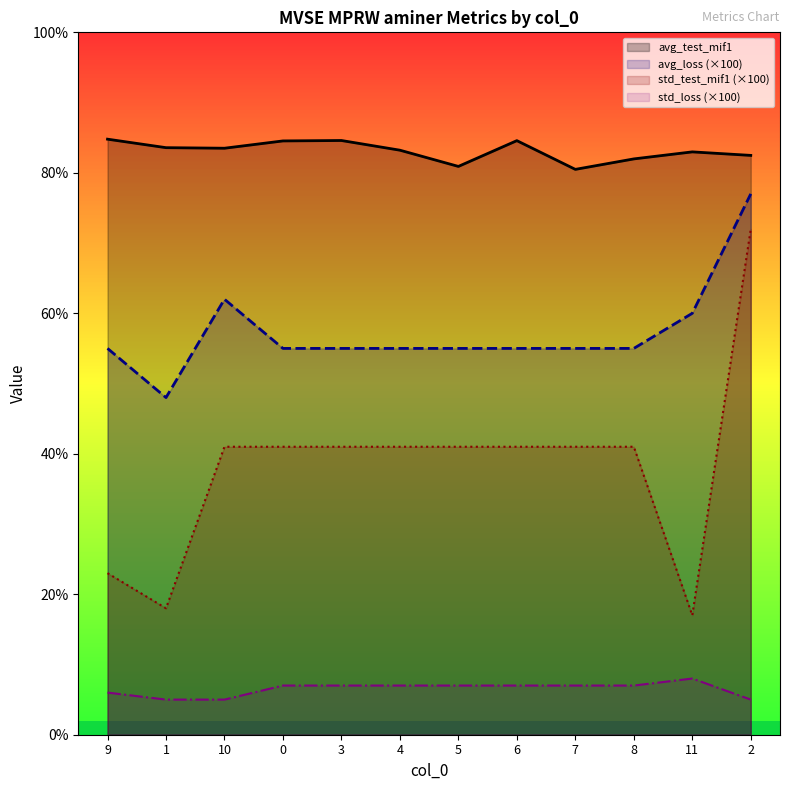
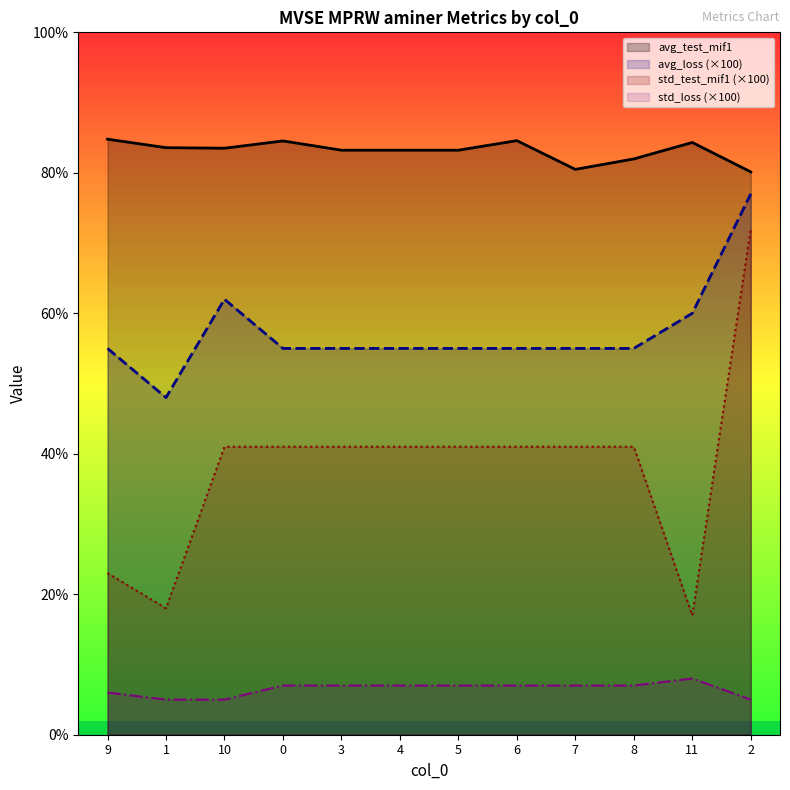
  {
    "avg_test_mif1": {
      "9": "85%",
      "1": "84%",
      "10": "84%",
      "0": "85%",
-     "3": "85%",
+     "3": "83%",
      "4": "83%",
-     "5": "81%",
+     "5": "83%",
      "6": "85%",
      "7": "80%",
      "8": "82%",
-     "11": "83%",
-     "2": "82%"
+     "11": "84%",
+     "2": "80%"
    }
  }
